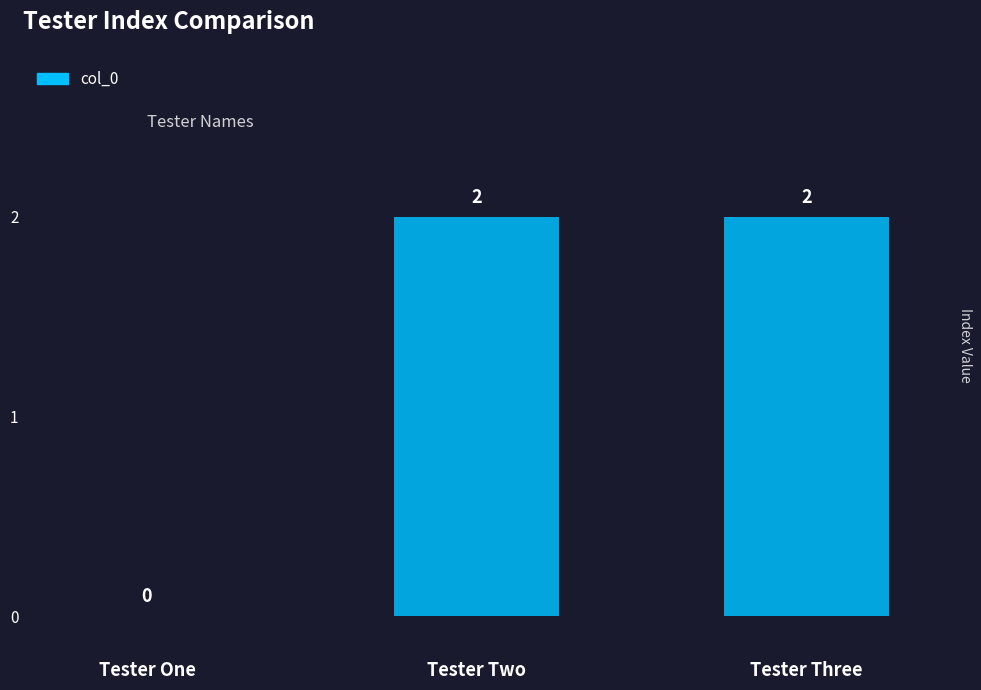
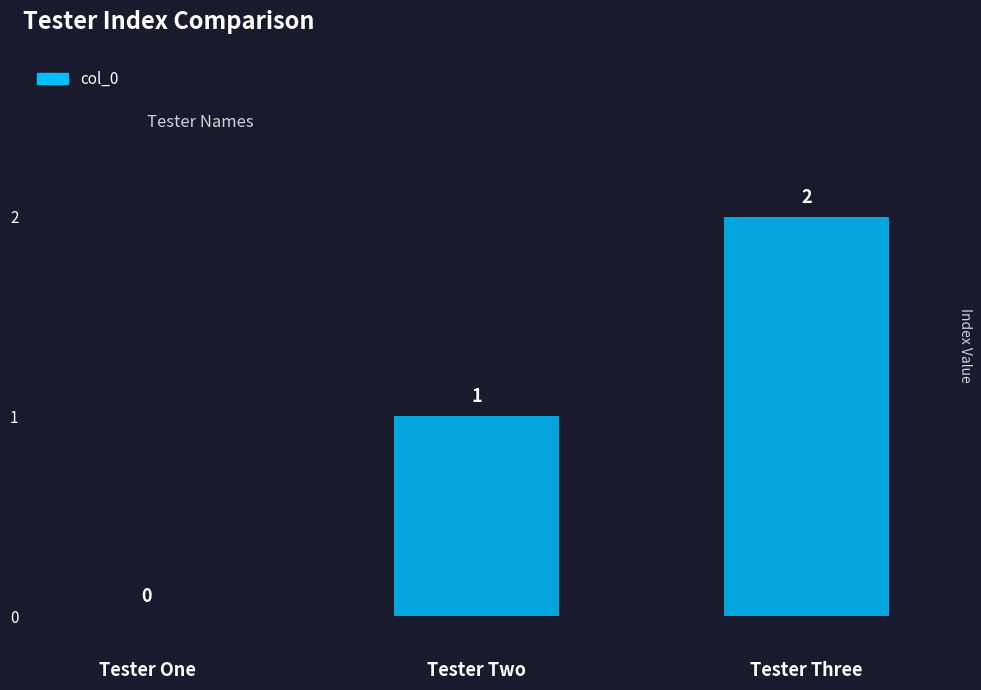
  {
    "Tester One": 0,
-   "Tester Two": 2,
+   "Tester Two": 1,
    "Tester Three": 2
  }
